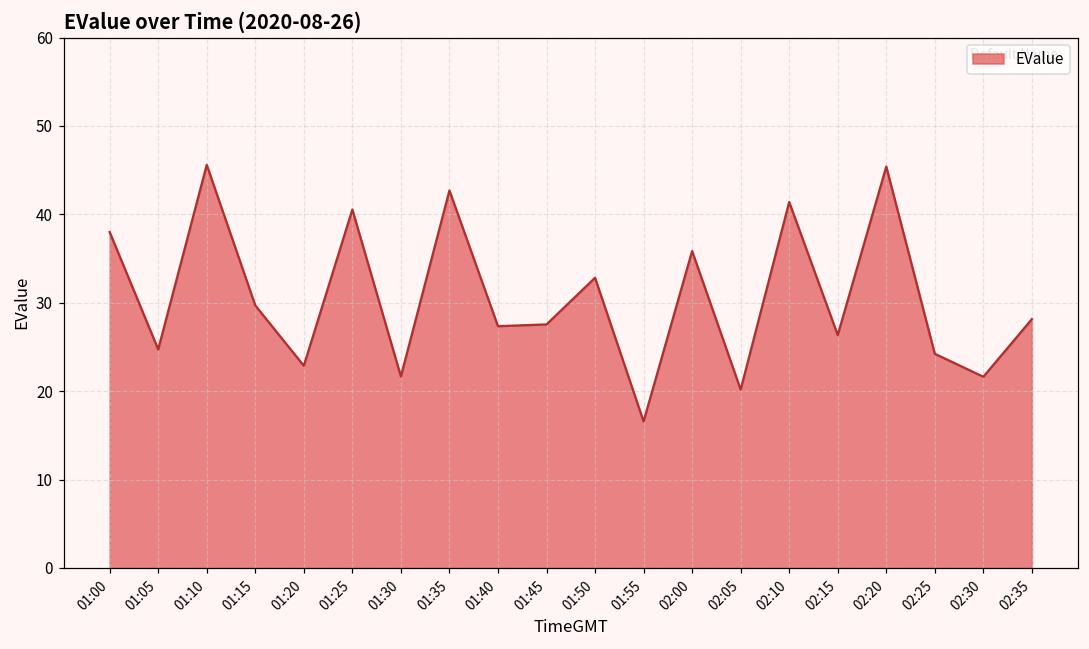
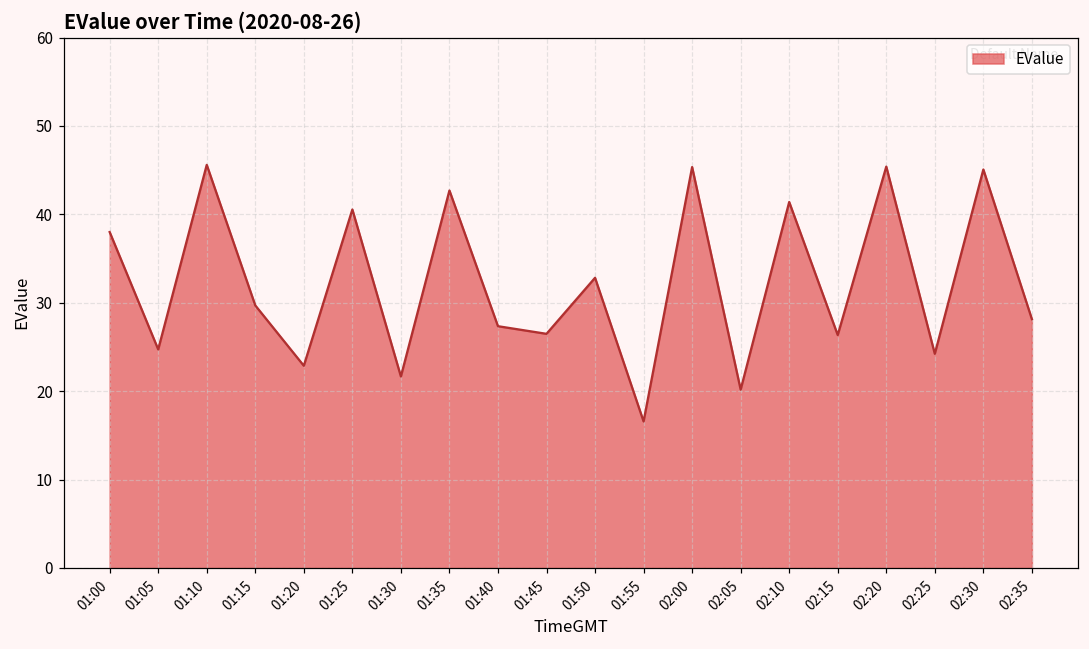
  {
    "01:00": 38,
    "01:05": 25,
    "01:10": 46,
    "01:15": 30,
    "01:20": 23,
    "01:25": 41,
    "01:30": 22,
    "01:35": 43,
    "01:40": 27,
-   "01:45": 28,
+   "01:45": 26,
    "01:50": 33,
    "01:55": 17,
-   "02:00": 36,
+   "02:00": 45,
    "02:05": 20,
    "02:10": 41,
    "02:15": 26,
    "02:20": 45,
    "02:25": 24,
-   "02:30": 22,
+   "02:30": 45,
    "02:35": 28
  }
